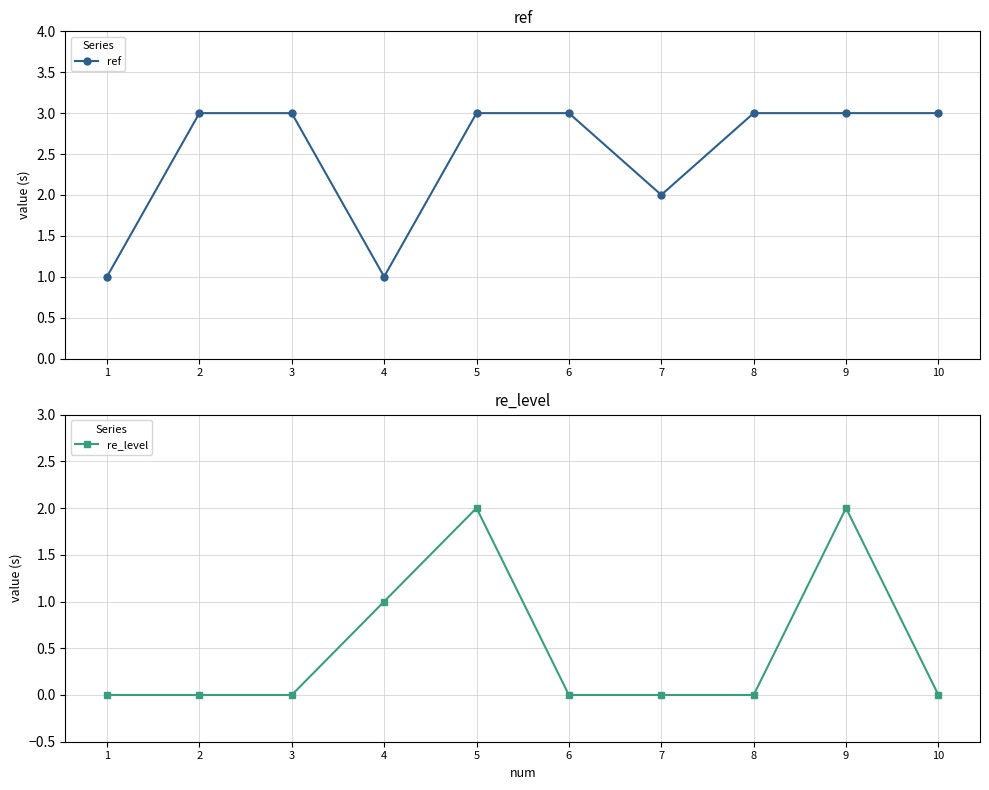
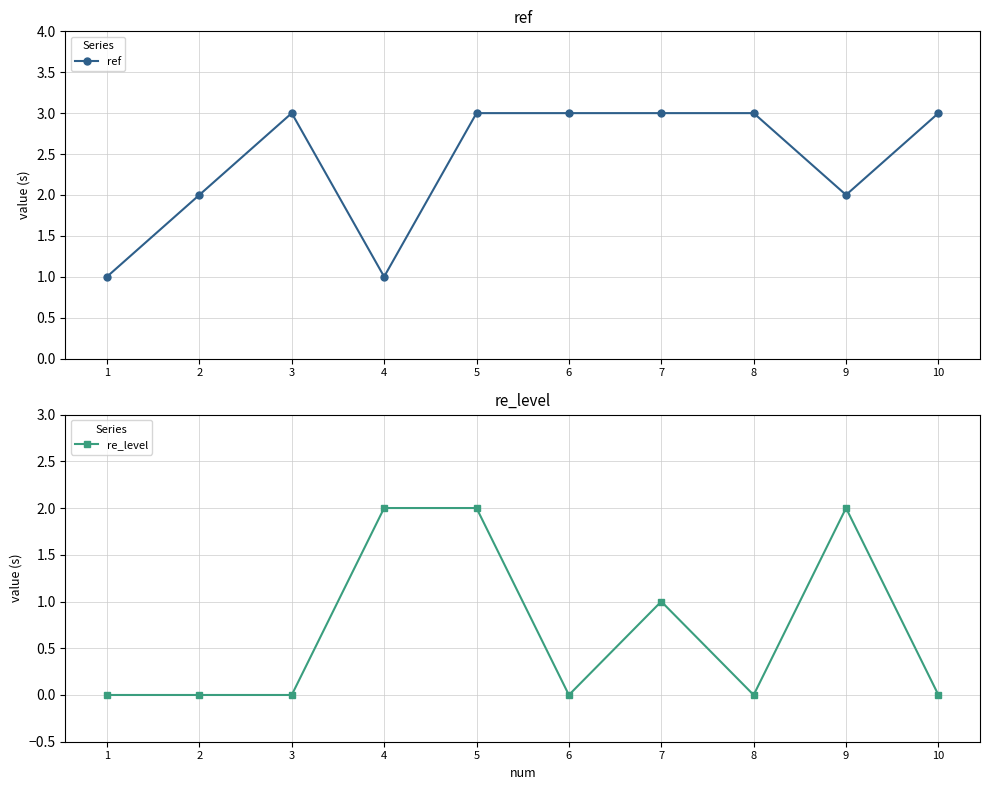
  {
    "ref": {
      "1": 1,
-     "2": 3,
+     "2": 2,
      "3": 3,
      "4": 1,
      "5": 3,
      "6": 3,
-     "7": 2,
+     "7": 3,
      "8": 3,
-     "9": 3,
+     "9": 2,
      "10": 3
    },
    "re_level": {
      "1": 0,
      "2": 0,
      "3": 0,
-     "4": 1,
+     "4": 2,
      "5": 2,
      "6": 0,
-     "7": 0,
+     "7": 1,
      "8": 0,
      "9": 2,
      "10": 0
    }
  }
